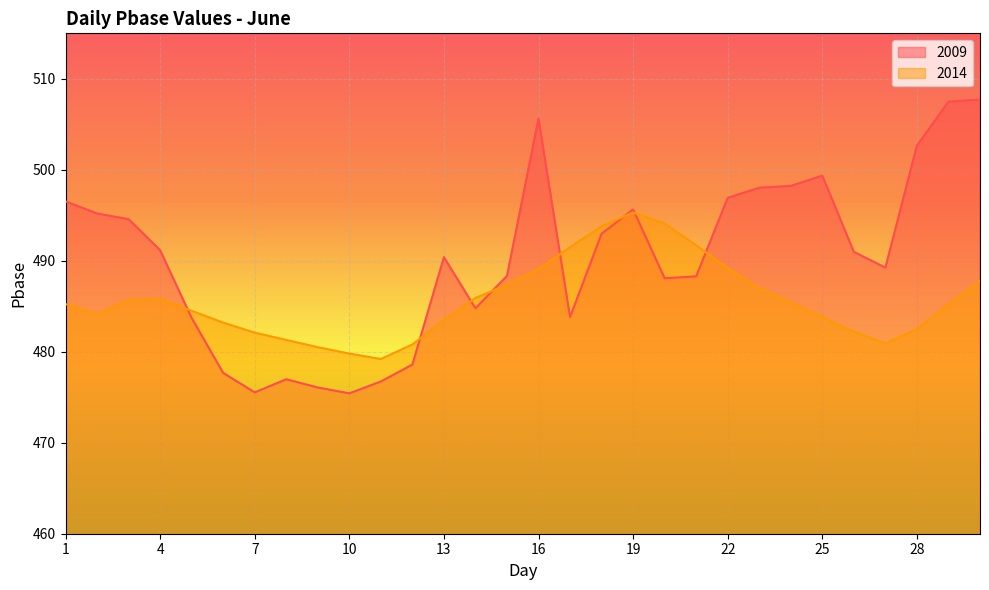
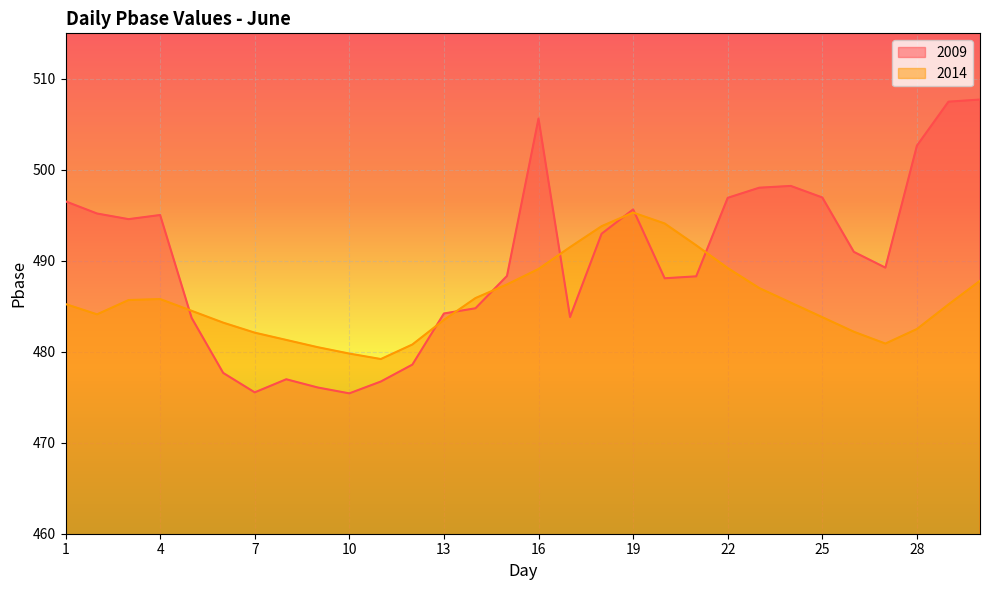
  {
    "2009": {
      "1": 497,
-     "4": 491,
+     "4": 495,
      "7": 476,
      "10": 475,
-     "13": 490,
+     "13": 484,
      "16": 506,
      "19": 496,
      "22": 497,
-     "25": 499,
+     "25": 497,
      "28": 503
    },
    "2014": {
      "1": 485,
      "4": 486,
      "7": 482,
      "10": 480,
      "13": 484,
      "16": 489,
      "19": 495,
      "22": 489,
      "25": 484,
      "28": 483
    }
  }
